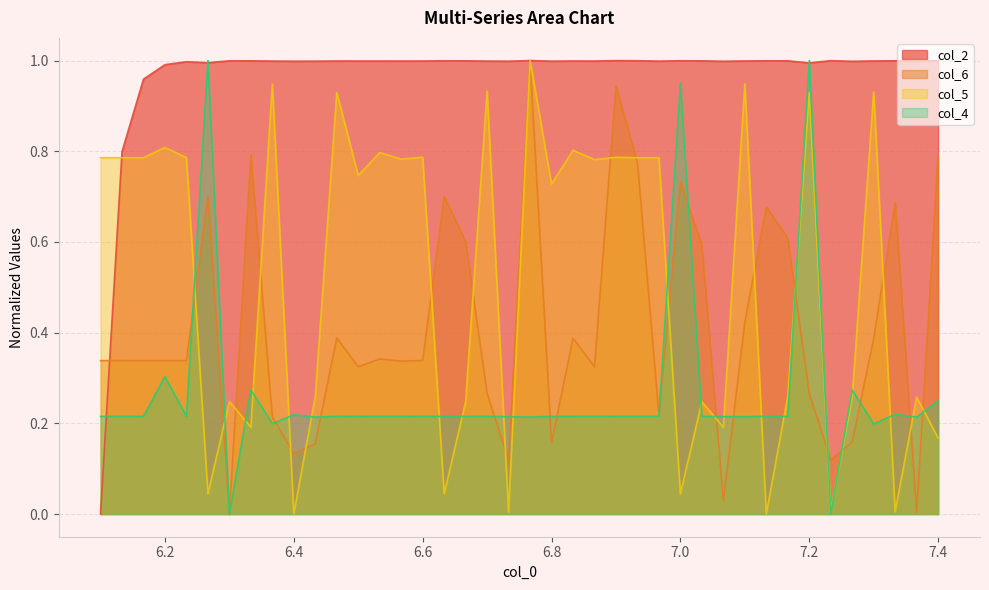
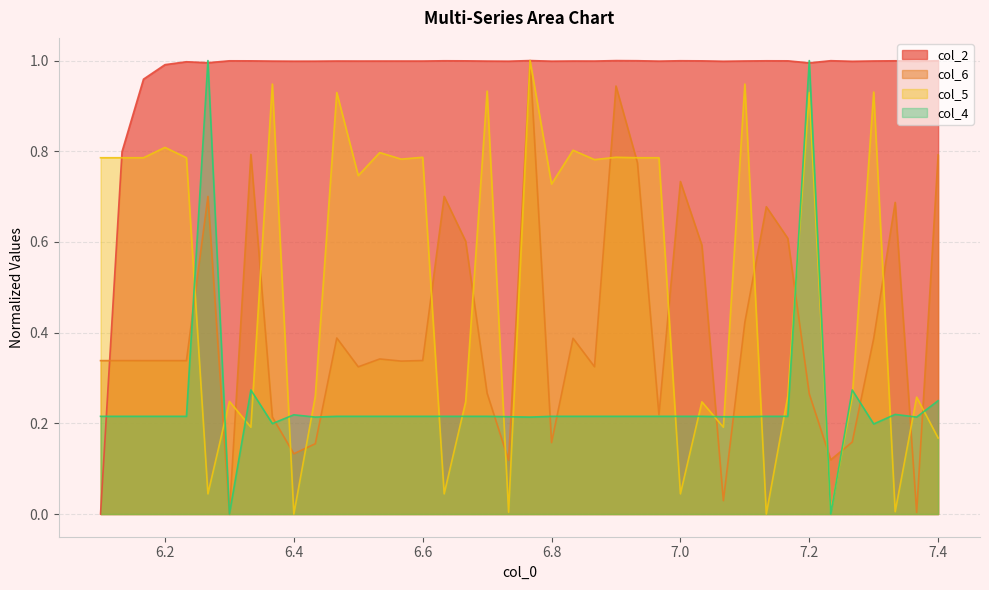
  {
    "col_5": {
      "6.2": 0.81,
      "6.4": 0.00,
      "6.6": 0.79,
      "6.8": 0.73,
      "7.0": 0.04,
      "7.2": 0.93,
      "7.4": 0.17
    },
    "col_4": {
-     "6.2": 0.30,
+     "6.2": 0.22,
      "6.4": 0.22,
      "6.6": 0.22,
      "6.8": 0.22,
-     "7.0": 0.95,
+     "7.0": 0.22,
      "7.4": 0.25
    }
  }
